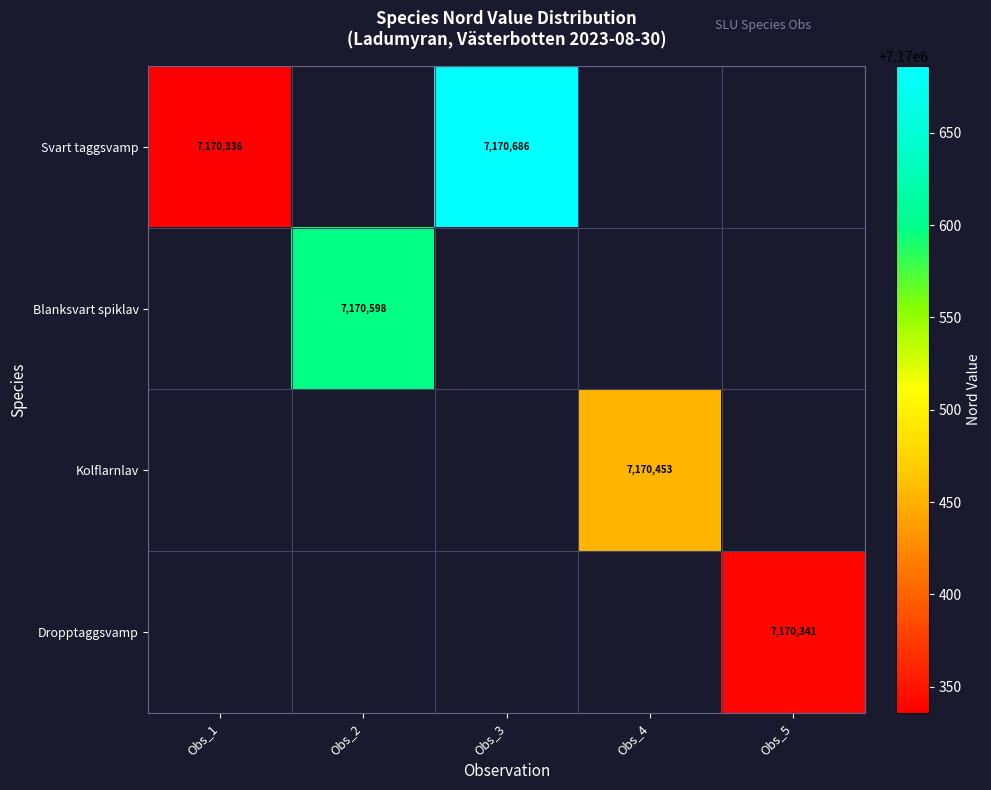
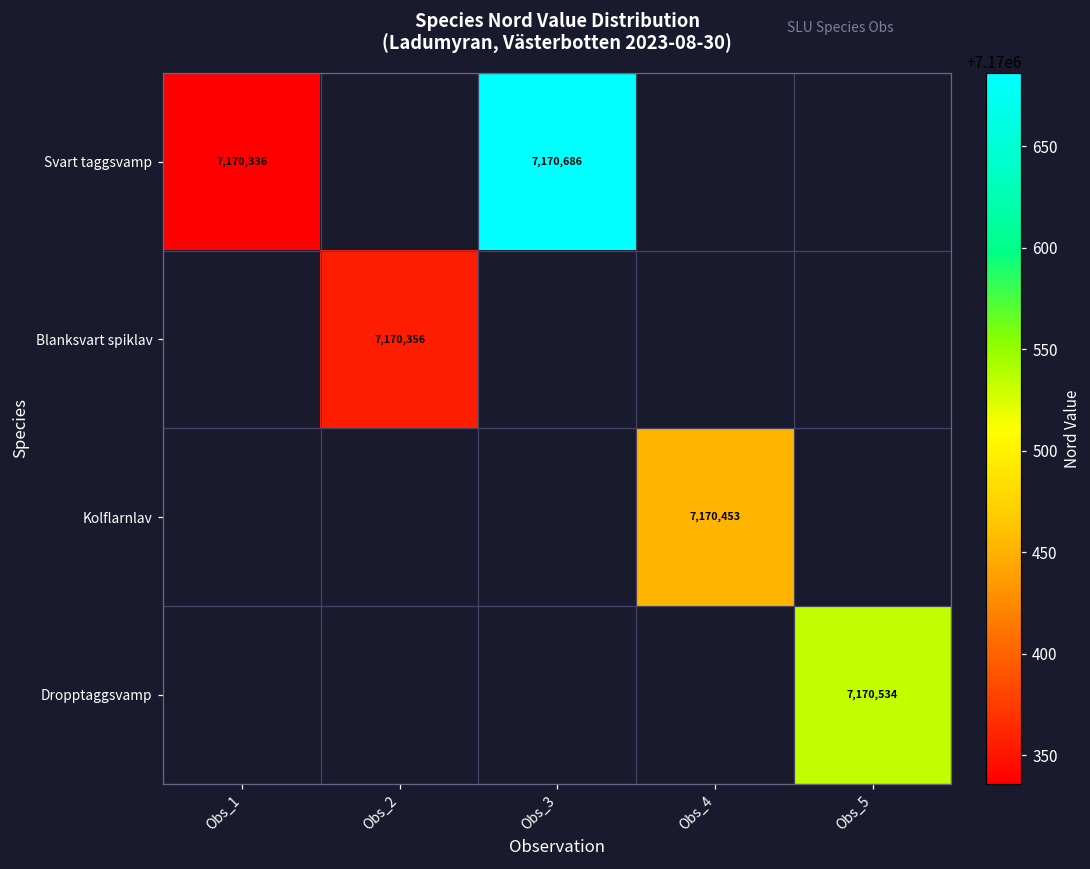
  {
    "Svart taggsvamp": {
      "Obs_1": "7,170,336",
      "Obs_3": "7,170,686"
    },
    "Blanksvart spiklav": {
-     "Obs_2": "7,170,598"
+     "Obs_2": "7,170,356"
    },
    "Kolflarnlav": {
      "Obs_4": "7,170,453"
    },
    "Dropptaggsvamp": {
-     "Obs_5": "7,170,341"
+     "Obs_5": "7,170,534"
    }
  }
